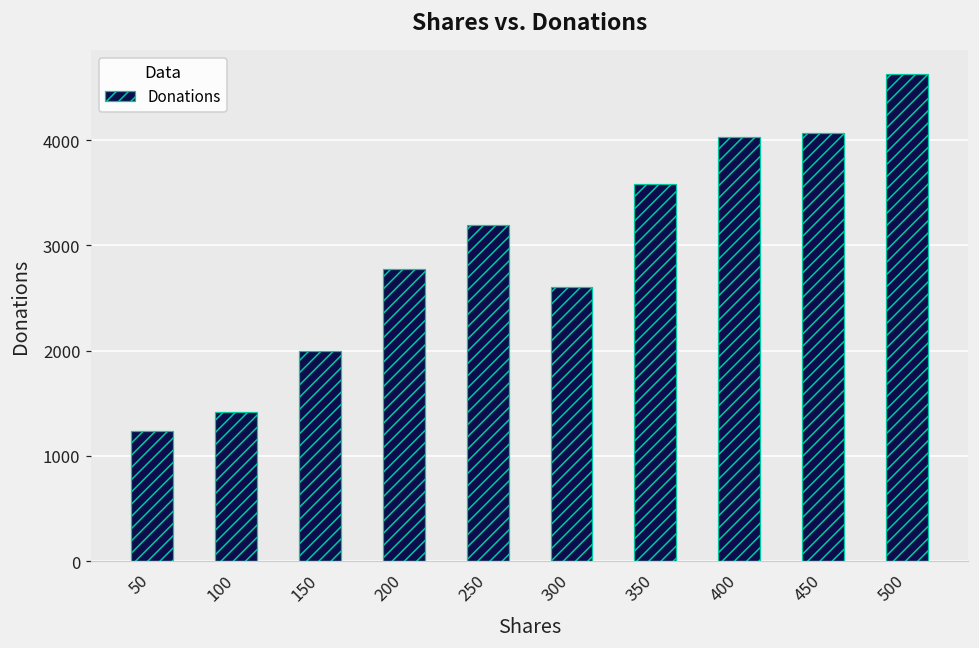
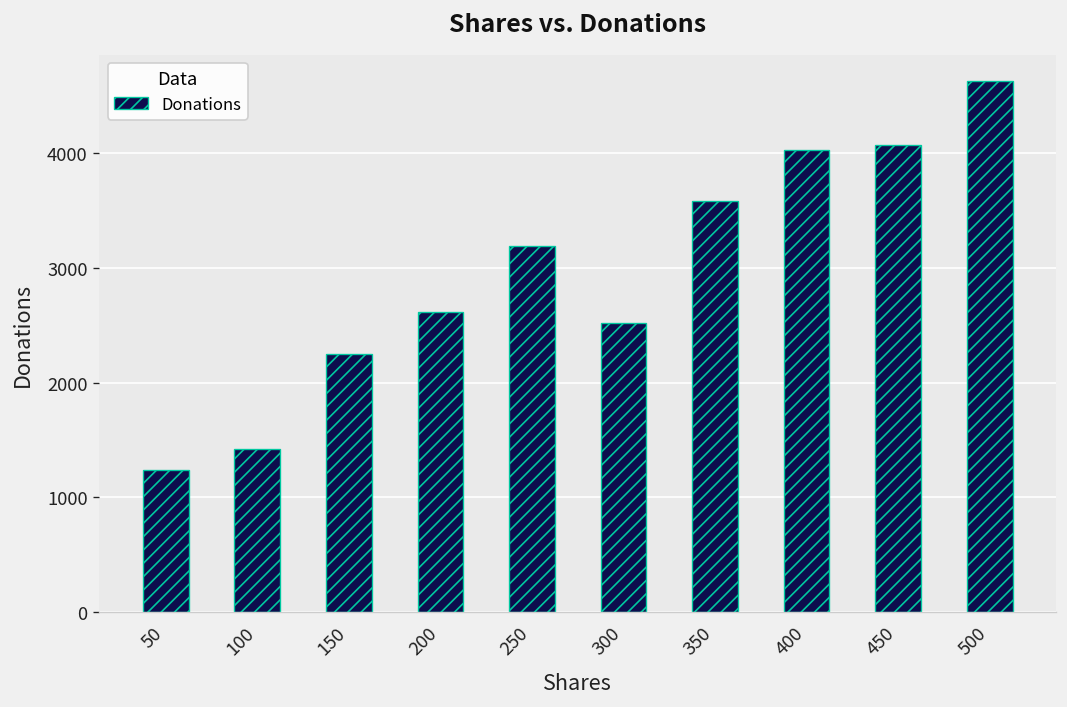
  {
    "50": 1200,
    "100": 1400,
-   "150": 2000,
-   "200": 2800,
+   "150": 2300,
+   "200": 2600,
    "250": 3200,
-   "300": 2600,
+   "300": 2500,
    "350": 3600,
    "400": 4000,
    "450": 4100,
    "500": 4600
  }
